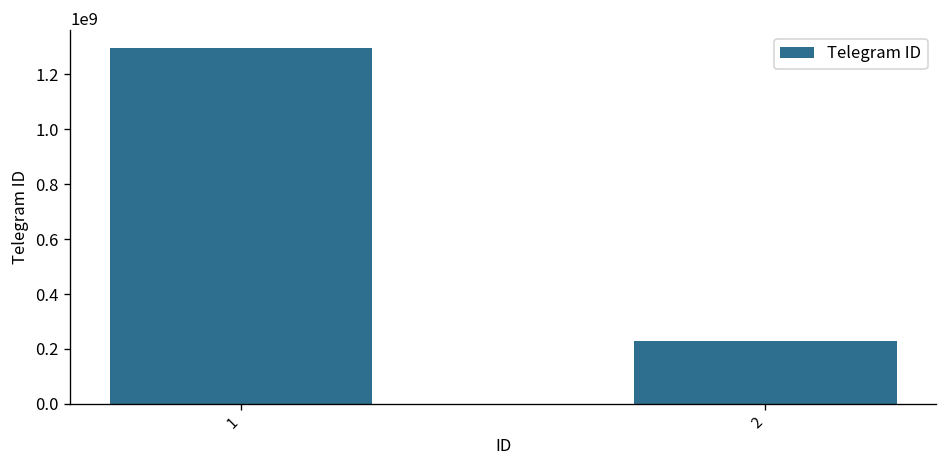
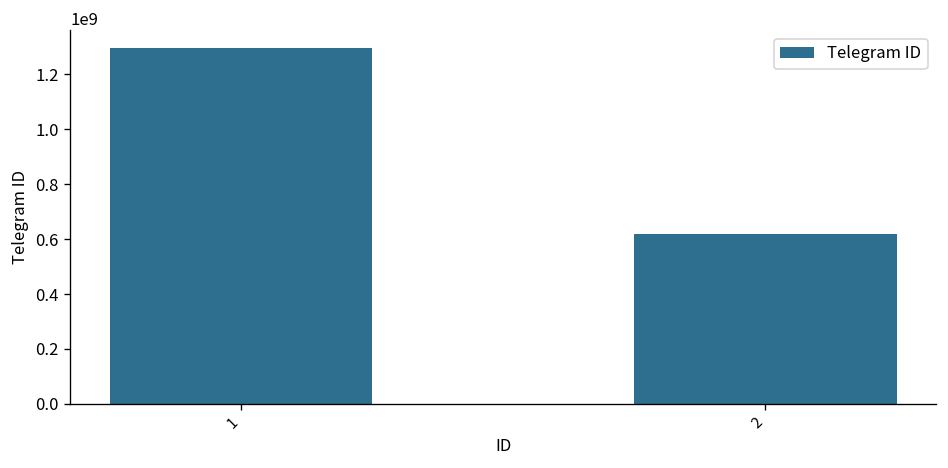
  {
    "1": 1300000000,
-   "2": 230000000
+   "2": 620000000
  }
